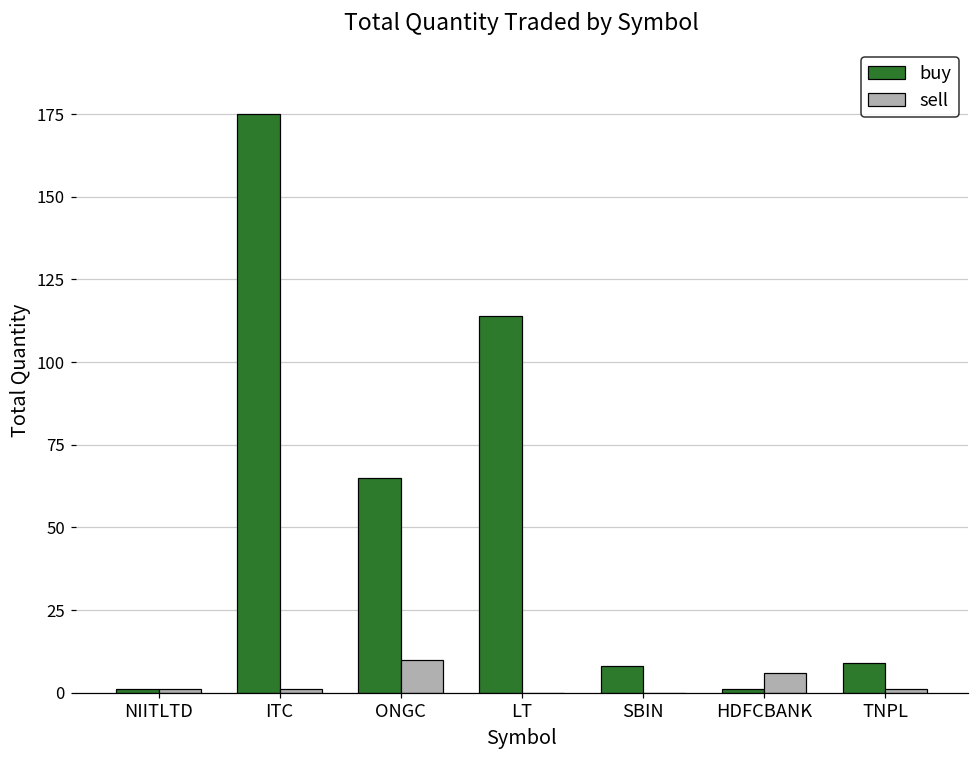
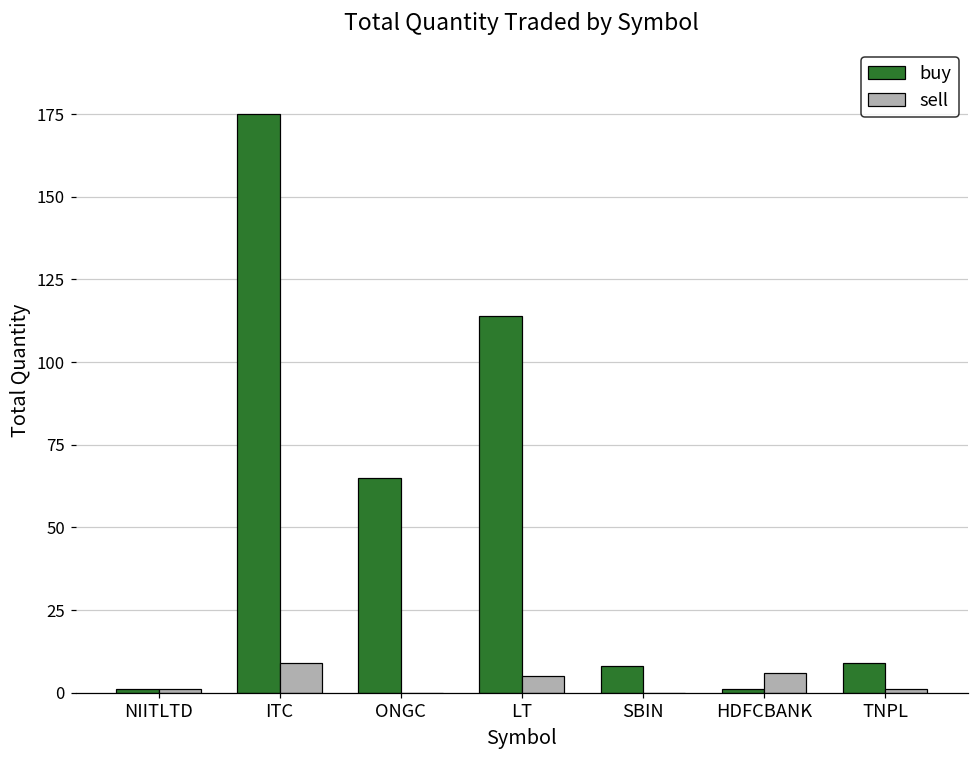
  {
    "buy": {
      "NIITLTD": 1,
      "ITC": 175,
      "ONGC": 65,
      "LT": 114,
      "SBIN": 8,
      "HDFCBANK": 1,
      "TNPL": 9
    },
    "sell": {
      "NIITLTD": 1,
-     "ITC": 1,
-     "ONGC": 10,
-     "LT": 0,
+     "ITC": 9,
+     "ONGC": 0,
+     "LT": 5,
      "SBIN": 0,
      "HDFCBANK": 6,
      "TNPL": 1
    }
  }
